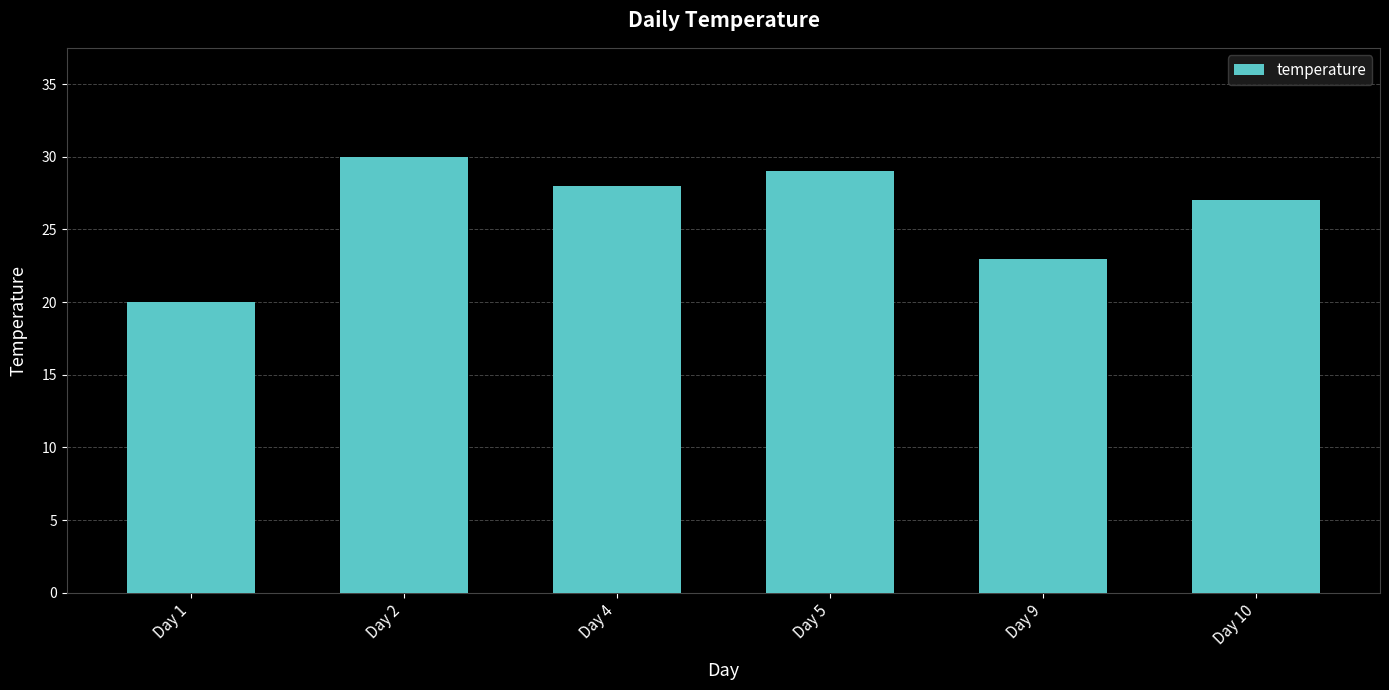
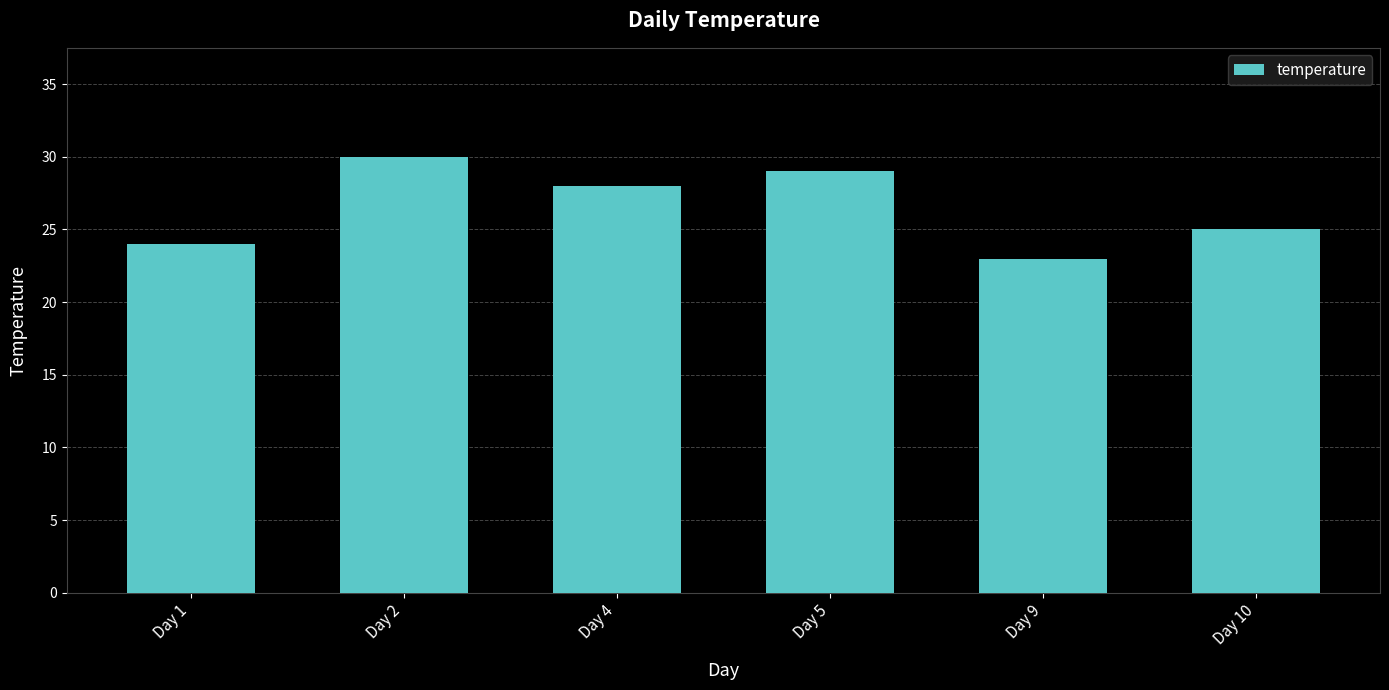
  {
-   "Day 1": 20,
+   "Day 1": 24,
    "Day 2": 30,
    "Day 4": 28,
    "Day 5": 29,
    "Day 9": 23,
-   "Day 10": 27
+   "Day 10": 25
  }
